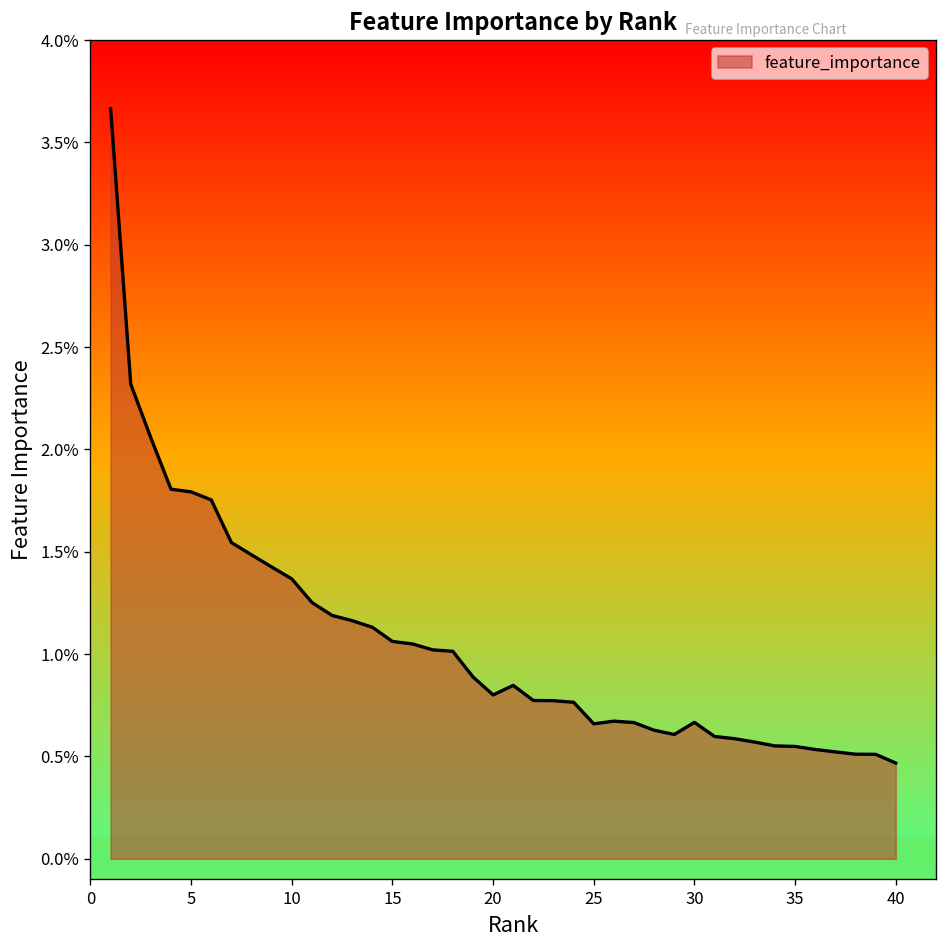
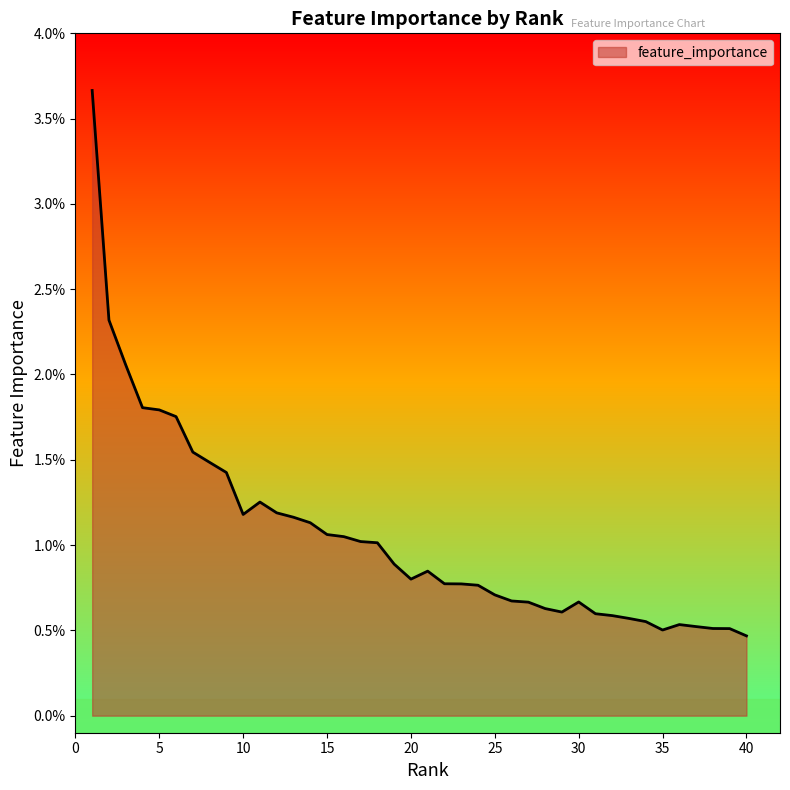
  {
    "5": "1.79%",
-   "10": "1.37%",
+   "10": "1.18%",
    "15": "1.06%",
    "20": "0.80%",
-   "25": "0.66%",
+   "25": "0.71%",
    "30": "0.67%",
-   "35": "0.55%",
+   "35": "0.50%",
    "40": "0.47%"
  }
